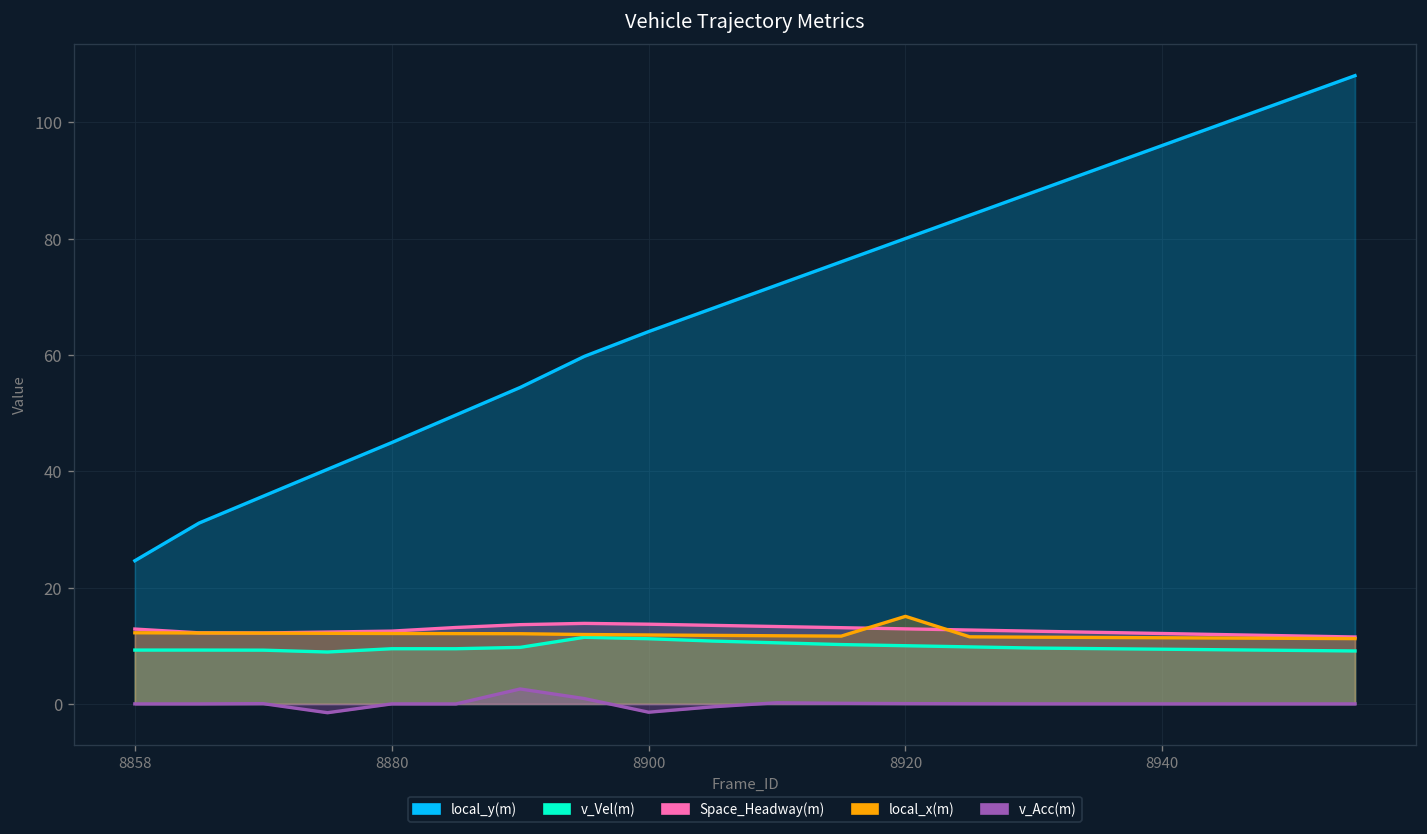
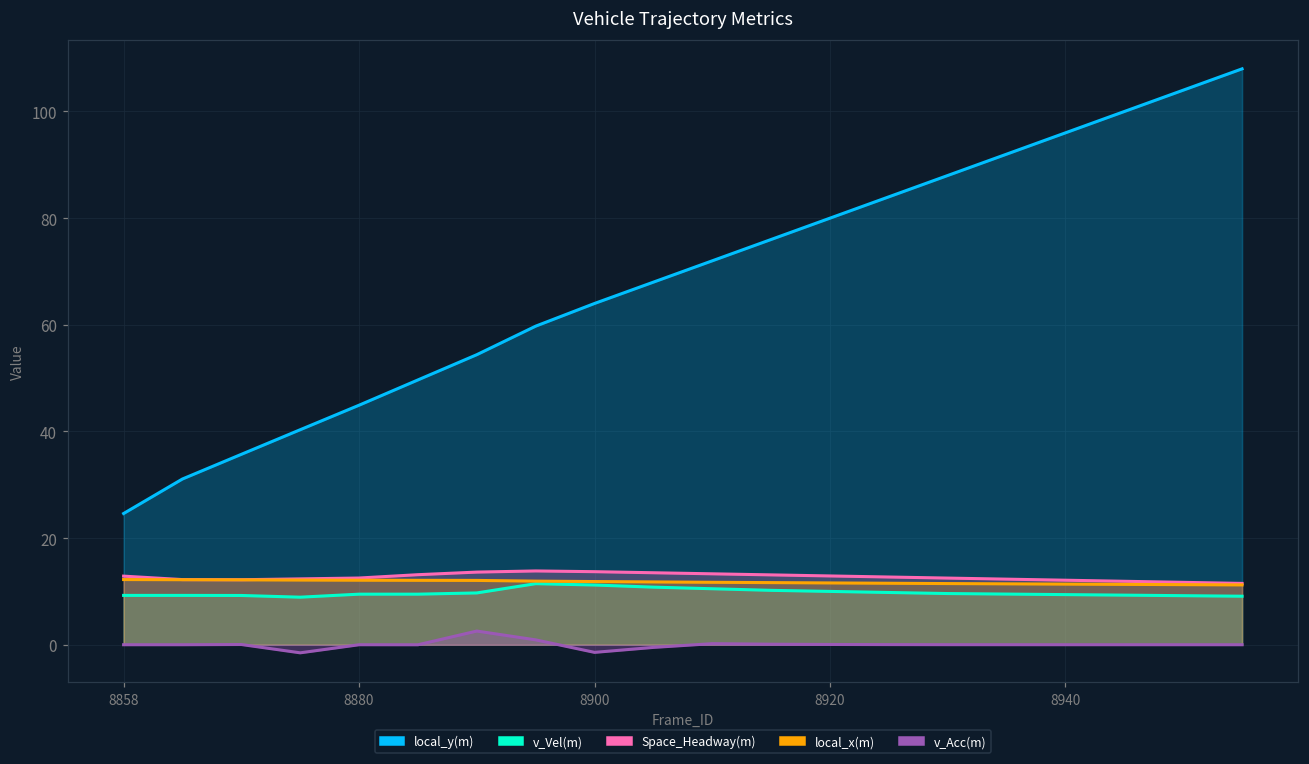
  {
    "local_x(m)": {
      "8858": 12,
      "8900": 12,
-     "8920": 15,
+     "8920": 12,
      "8940": 11
    }
  }
